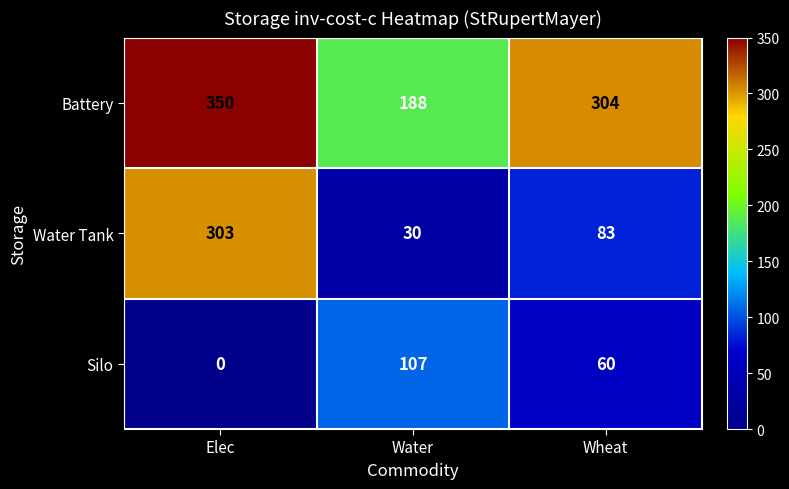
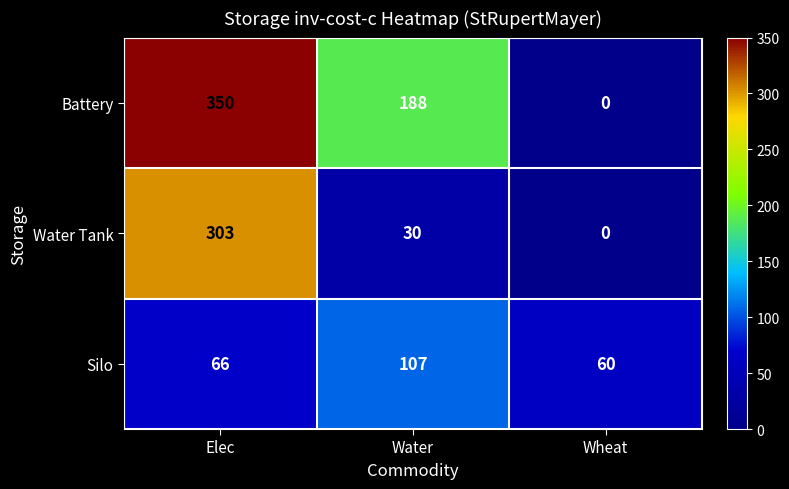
  {
    "Battery": {
      "Elec": 350,
      "Water": 188,
-     "Wheat": 304
+     "Wheat": 0
    },
    "Water Tank": {
      "Elec": 303,
      "Water": 30,
-     "Wheat": 83
+     "Wheat": 0
    },
    "Silo": {
-     "Elec": 0,
+     "Elec": 66,
      "Water": 107,
      "Wheat": 60
    }
  }
